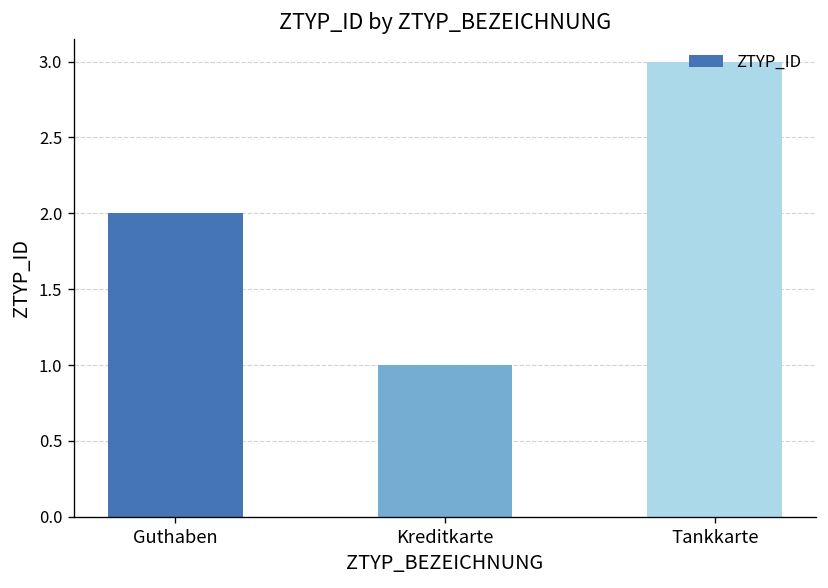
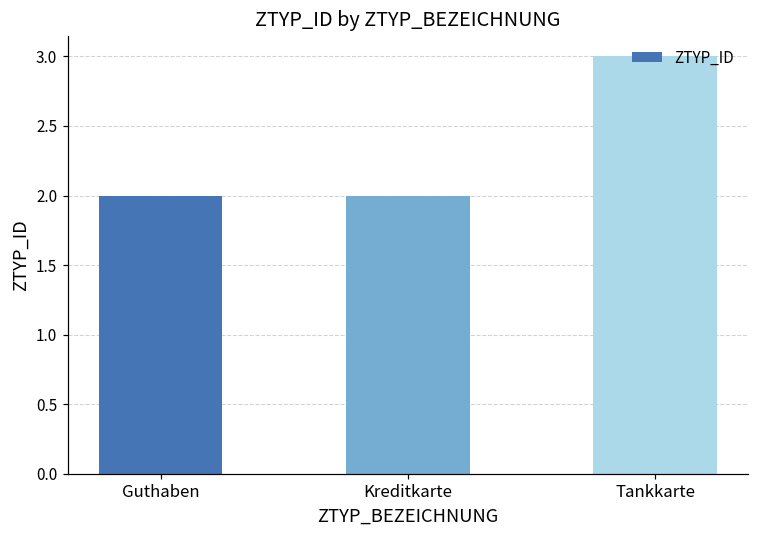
  {
    "Guthaben": 2,
-   "Kreditkarte": 1,
+   "Kreditkarte": 2,
    "Tankkarte": 3
  }
